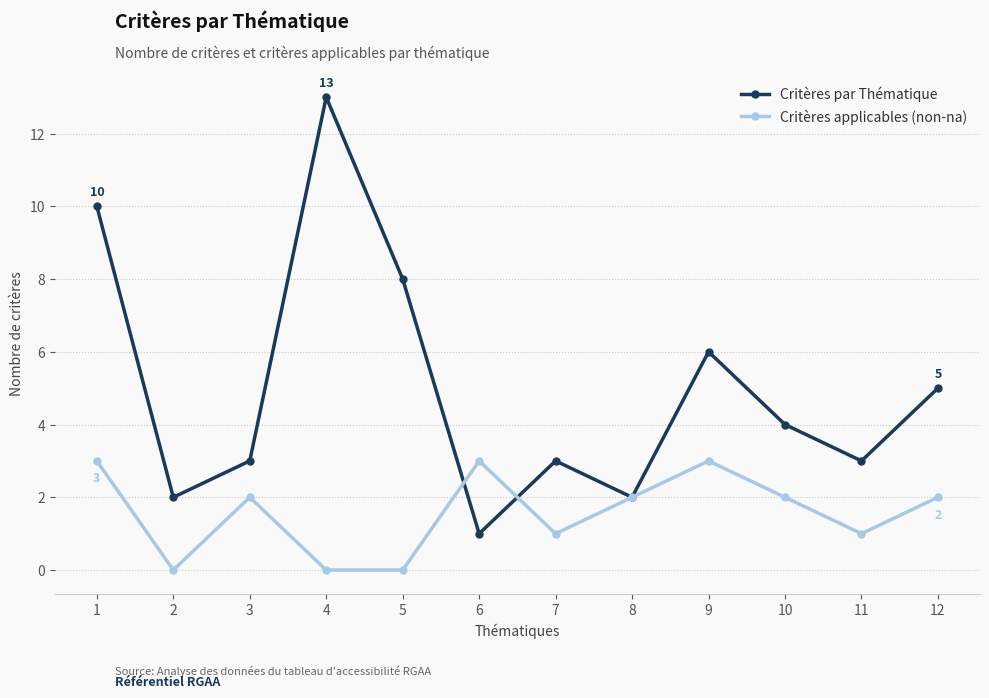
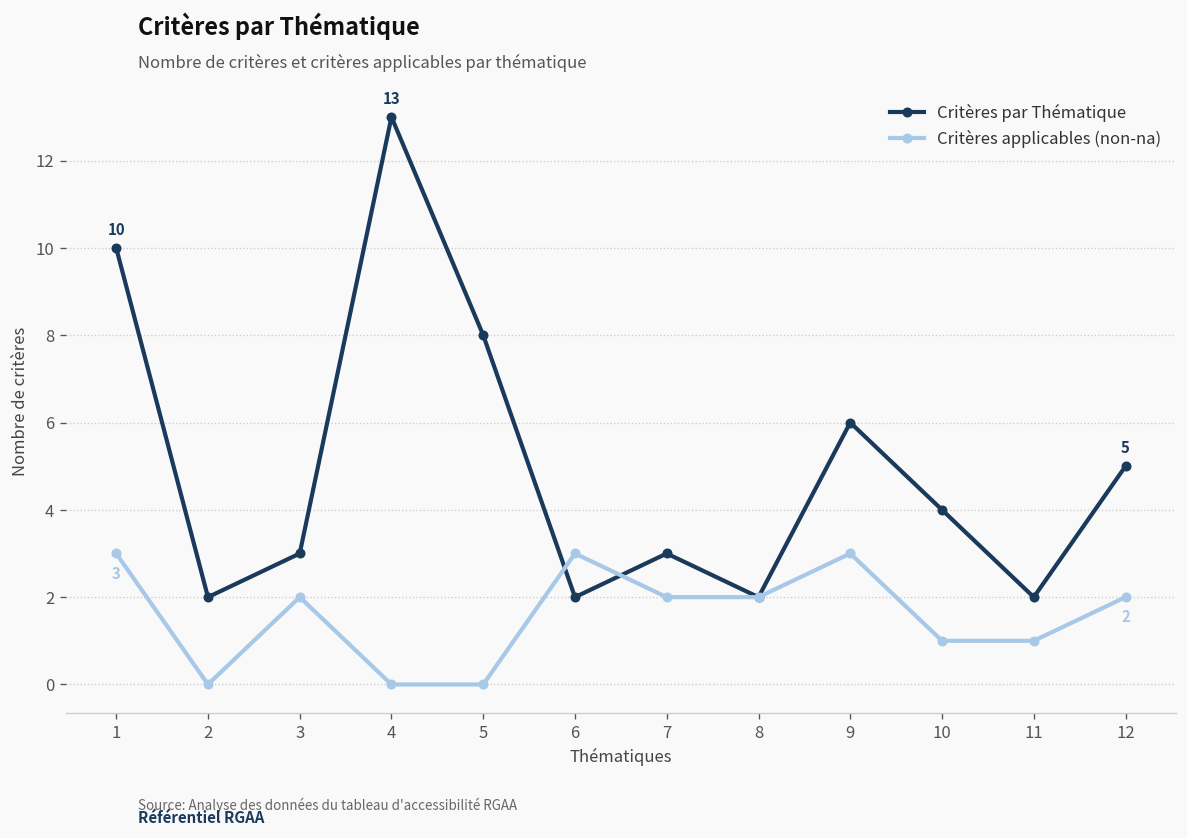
  {
    "Critères par Thématique": {
      "2": 2,
      "3": 3,
      "5": 8,
-     "6": 1,
+     "6": 2,
      "7": 3,
      "9": 6,
      "10": 4,
-     "11": 3
+     "11": 2
    },
    "Critères applicables (non-na)": {
      "2": 0,
      "3": 2,
      "4": 0,
      "5": 0,
      "6": 3,
-     "7": 1,
+     "7": 2,
      "9": 3,
-     "10": 2,
+     "10": 1,
      "11": 1
    }
  }
